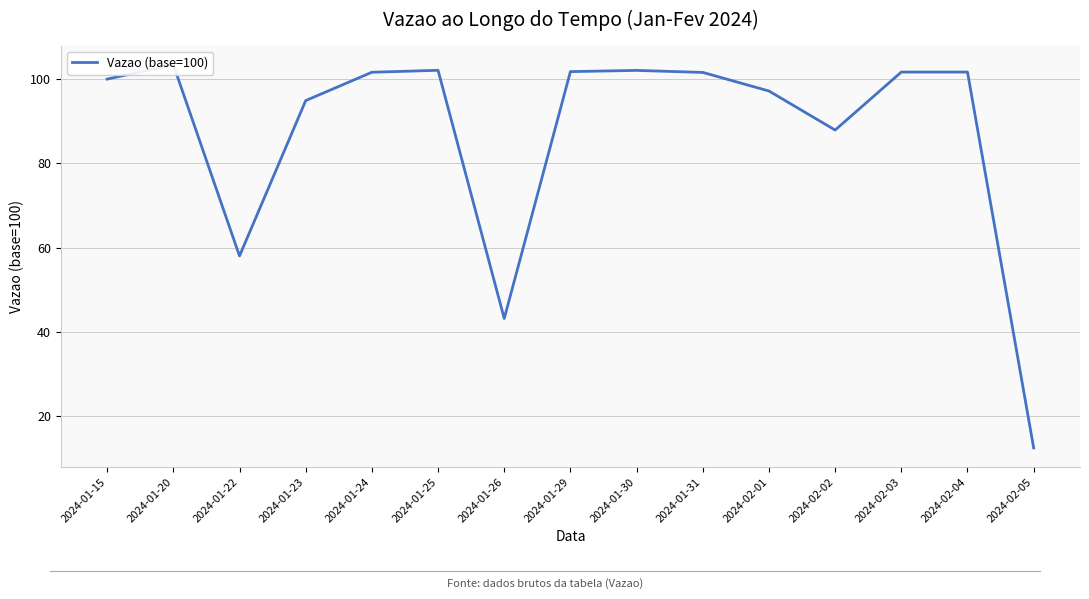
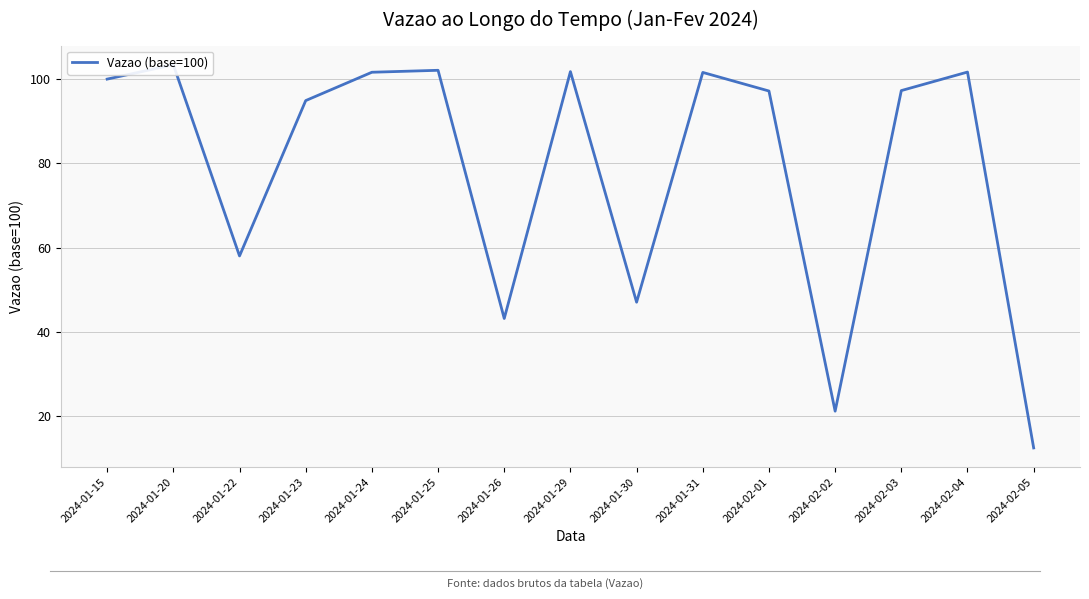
  {
    "2024-01-15": 100,
    "2024-01-22": 58,
    "2024-01-23": 95,
    "2024-01-24": 102,
    "2024-01-25": 102,
    "2024-01-26": 43,
    "2024-01-29": 102,
-   "2024-01-30": 102,
+   "2024-01-30": 47,
    "2024-01-31": 102,
    "2024-02-01": 97,
-   "2024-02-02": 88,
-   "2024-02-03": 102,
+   "2024-02-02": 21,
+   "2024-02-03": 97,
    "2024-02-04": 102,
    "2024-02-05": 12
  }
